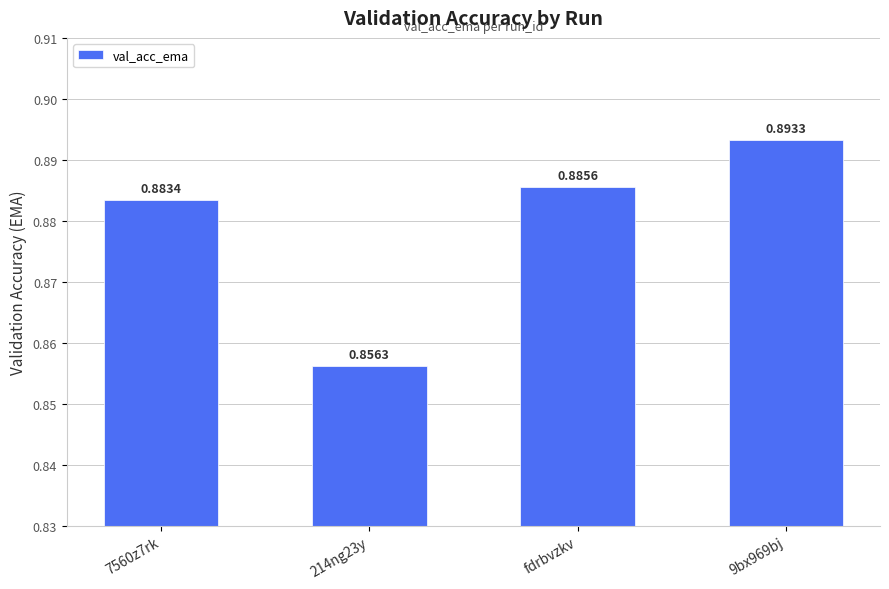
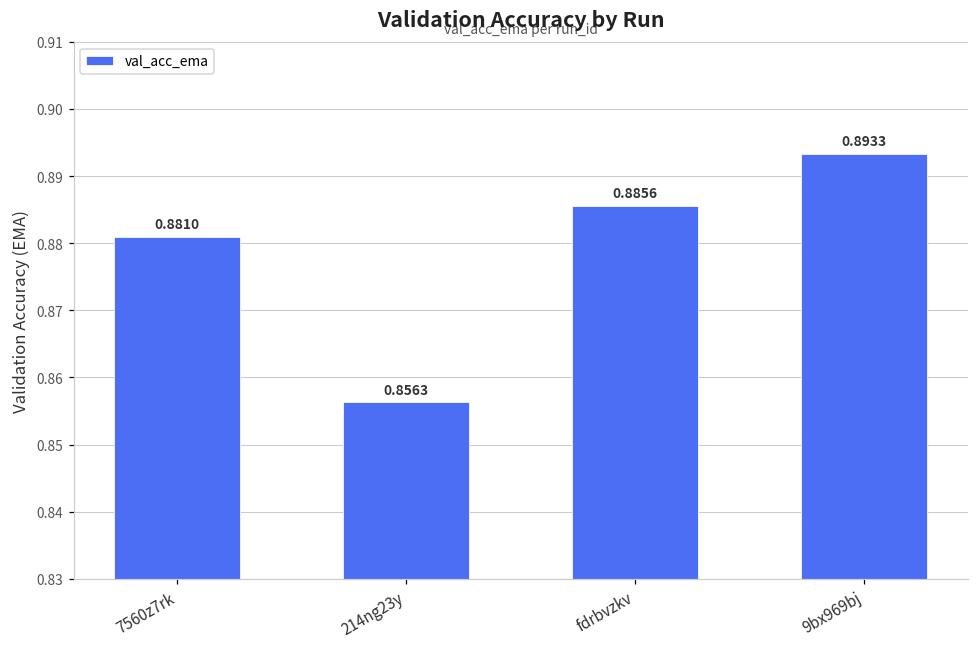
  {
-   "7560z7rk": 0.8834,
+   "7560z7rk": 0.8810,
    "214ng23y": 0.8563,
    "fdrbvzkv": 0.8856,
    "9bx969bj": 0.8933
  }
